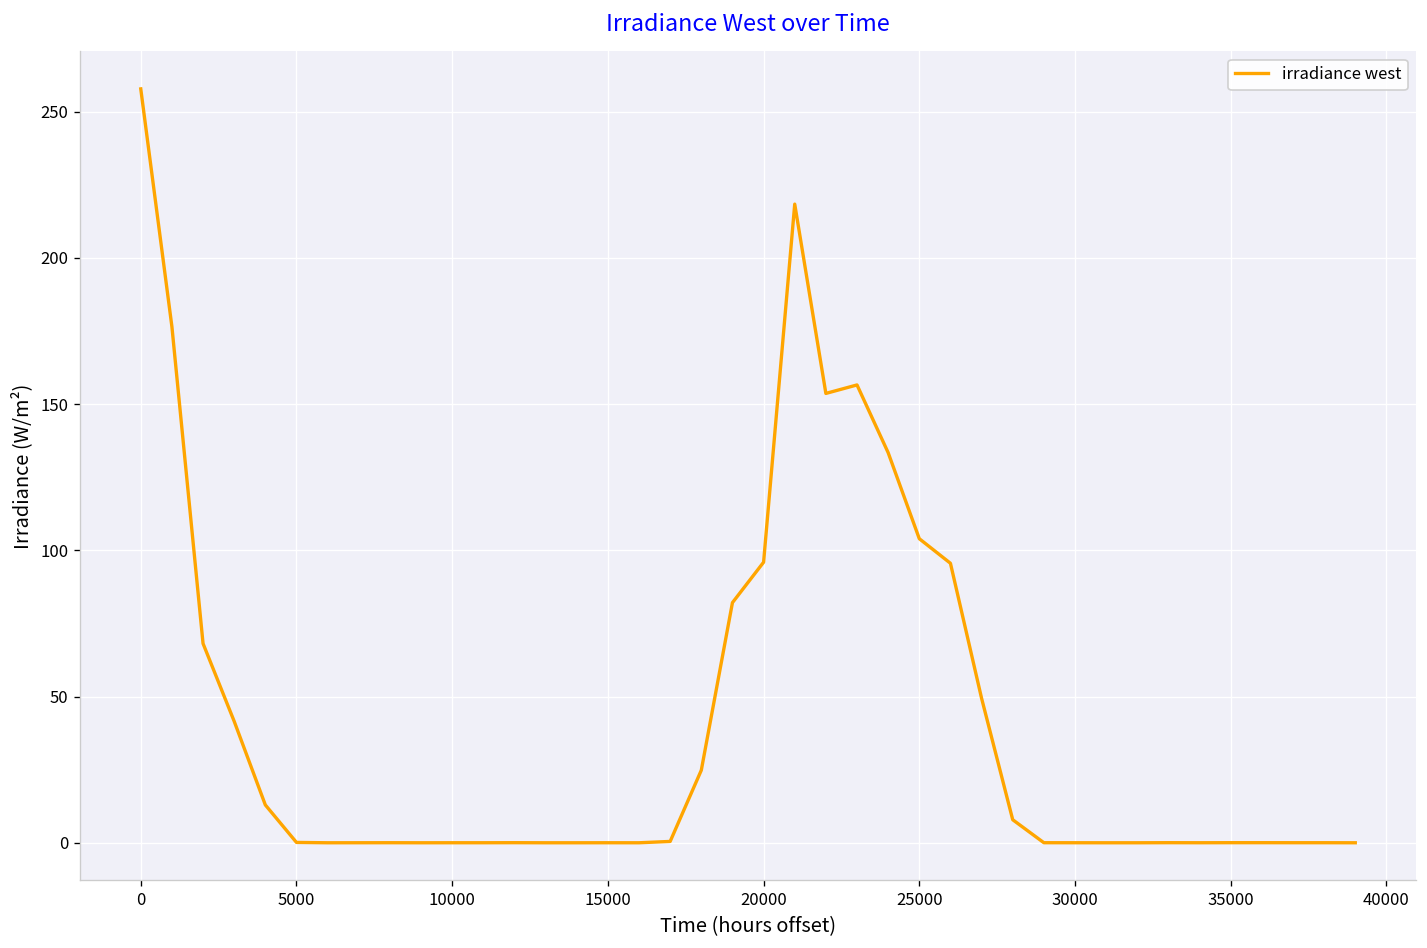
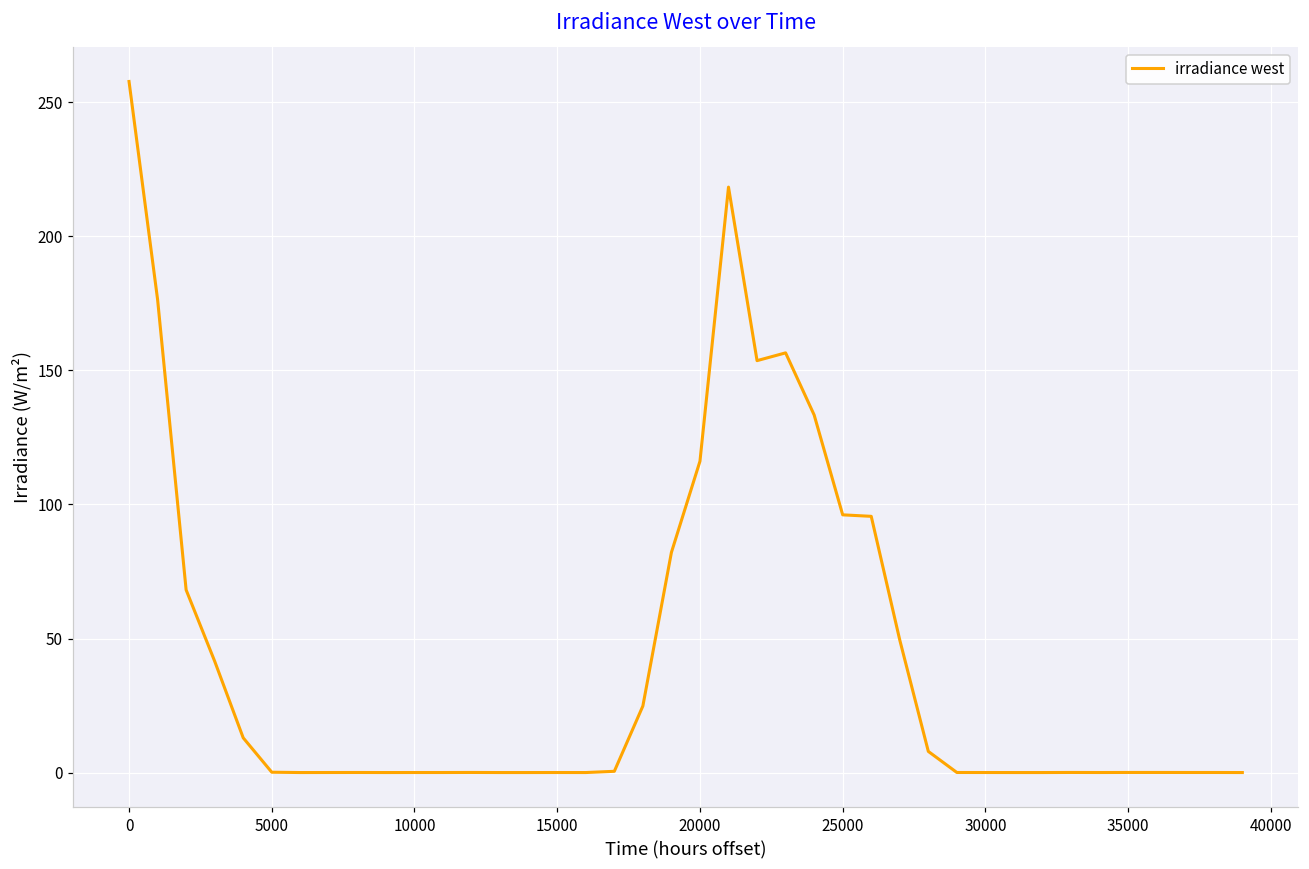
  {
    "0": 258,
    "5000": 0,
    "10000": 0,
    "15000": 0,
-   "20000": 96,
-   "25000": 104,
+   "20000": 116,
+   "25000": 96,
    "30000": 0,
    "35000": 0
  }
